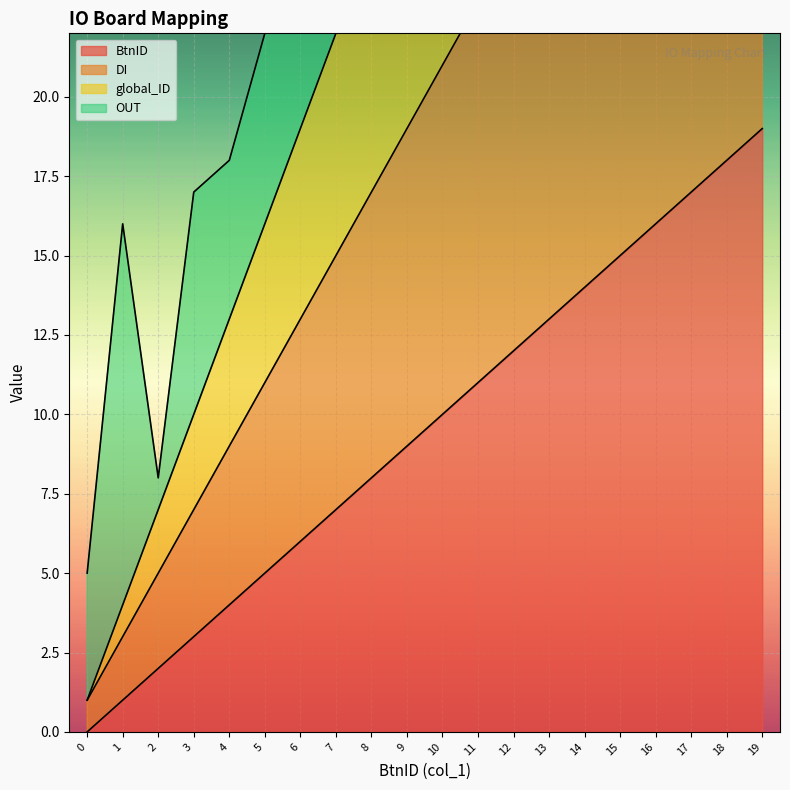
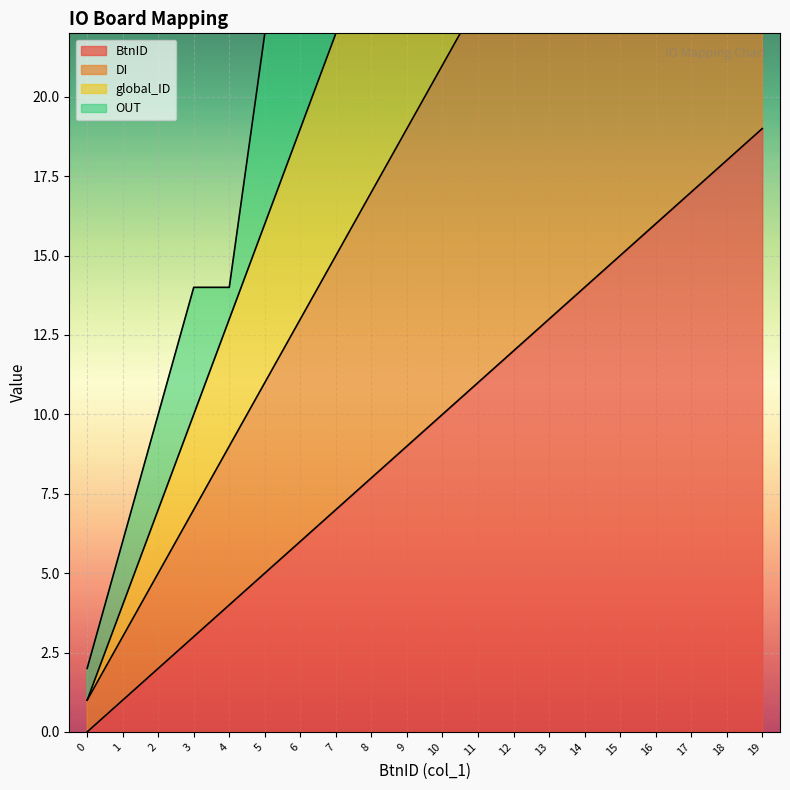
  {
    "global_ID": {
      "1": 1,
      "2": 2,
      "3": 3,
      "4": 4,
      "5": 5,
      "6": 6,
      "7": 7
    },
    "OUT": {
-     "0": 4,
-     "1": 12,
-     "2": 1,
-     "3": 7,
-     "4": 5,
+     "0": 1,
+     "1": 2,
+     "2": 3,
+     "3": 4,
+     "4": 1,
      "5": 6
    }
  }
